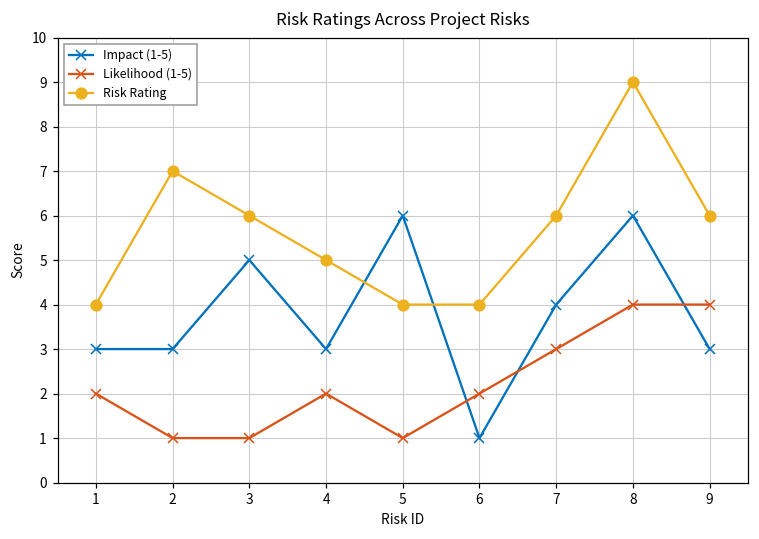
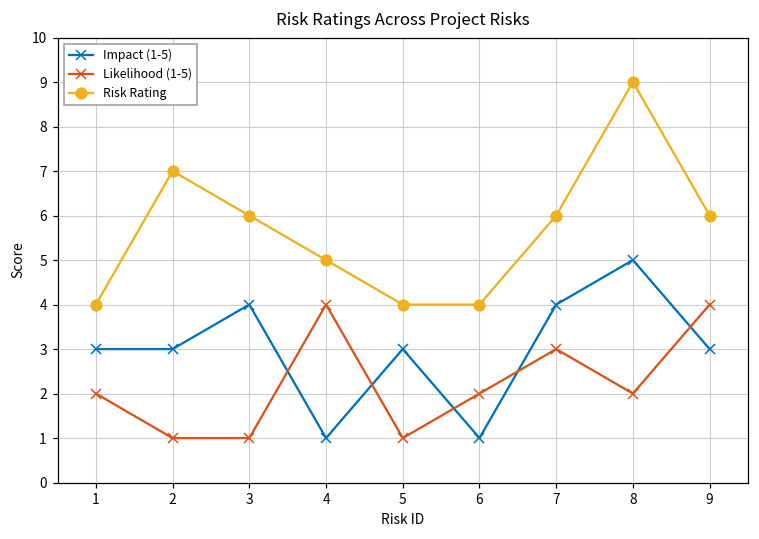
  {
    "Impact (1-5)": {
      "1": 3,
      "2": 3,
-     "3": 5,
-     "4": 3,
-     "5": 6,
+     "3": 4,
+     "4": 1,
+     "5": 3,
      "6": 1,
      "7": 4,
-     "8": 6,
+     "8": 5,
      "9": 3
    },
    "Likelihood (1-5)": {
      "1": 2,
      "2": 1,
      "3": 1,
-     "4": 2,
+     "4": 4,
      "5": 1,
      "6": 2,
      "7": 3,
-     "8": 4,
+     "8": 2,
      "9": 4
    },
    "Risk Rating": {
      "1": 4,
      "2": 7,
      "3": 6,
      "4": 5,
      "5": 4,
      "6": 4,
      "7": 6,
      "8": 9,
      "9": 6
    }
  }
